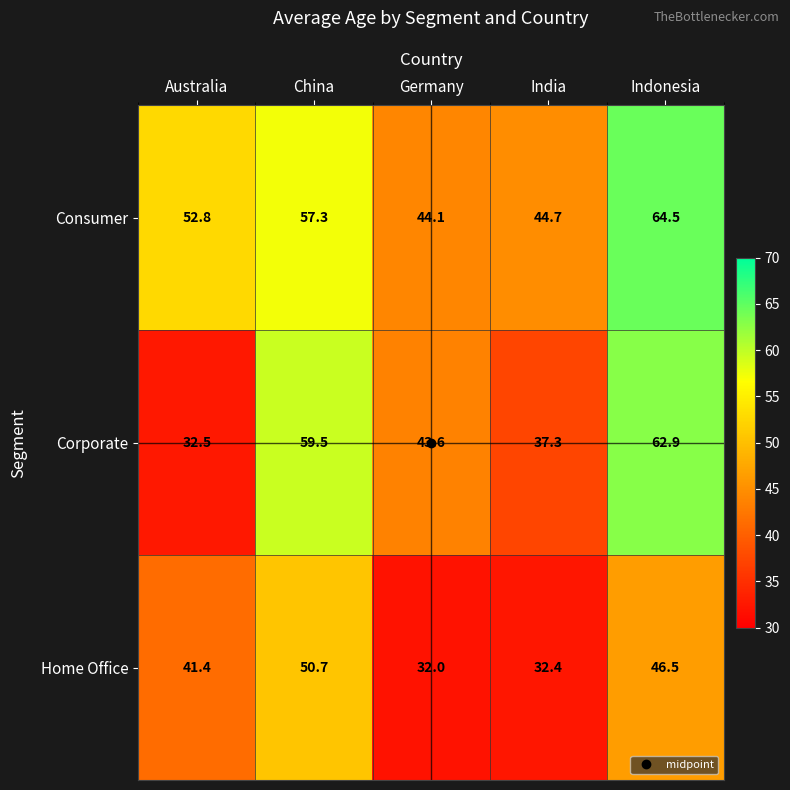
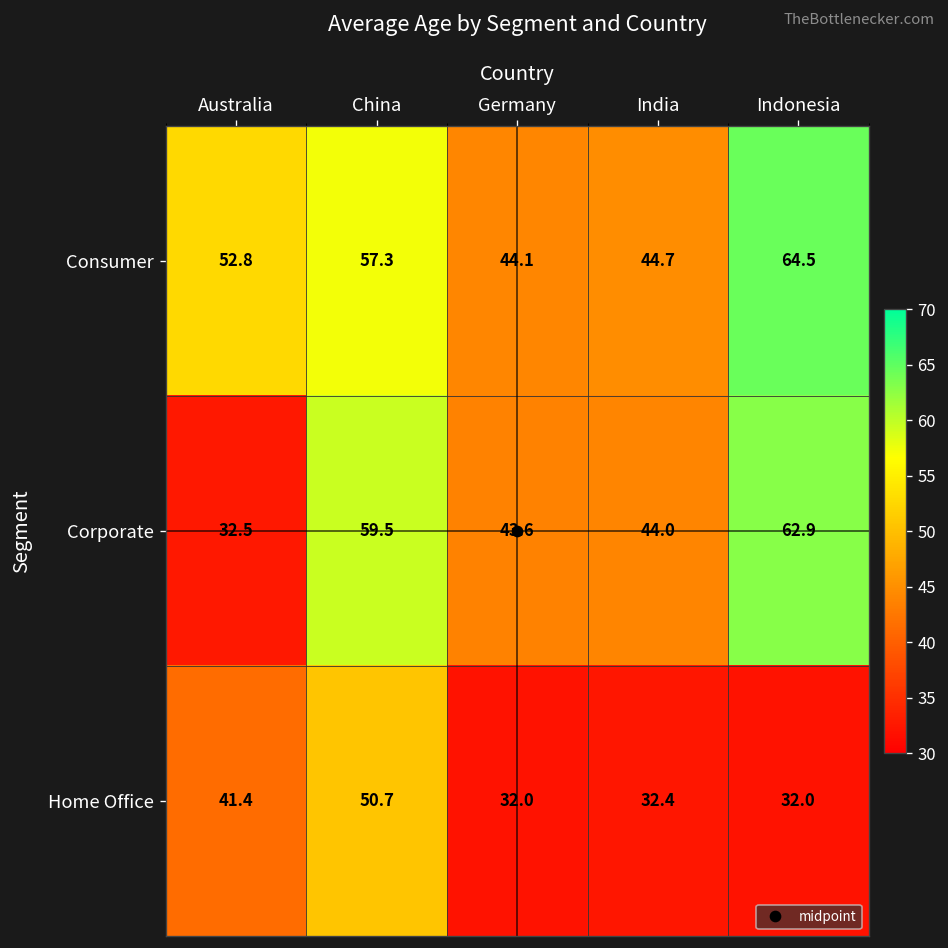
  {
    "Consumer": {
      "Australia": 52.8,
      "China": 57.3,
      "Germany": 44.1,
      "India": 44.7,
      "Indonesia": 64.5
    },
    "Corporate": {
      "Australia": 32.5,
      "China": 59.5,
-     "India": 37.3,
+     "India": 44.0,
      "Indonesia": 62.9
    },
    "Home Office": {
      "Australia": 41.4,
      "China": 50.7,
      "Germany": 32.0,
      "India": 32.4,
-     "Indonesia": 46.5
+     "Indonesia": 32.0
    }
  }
